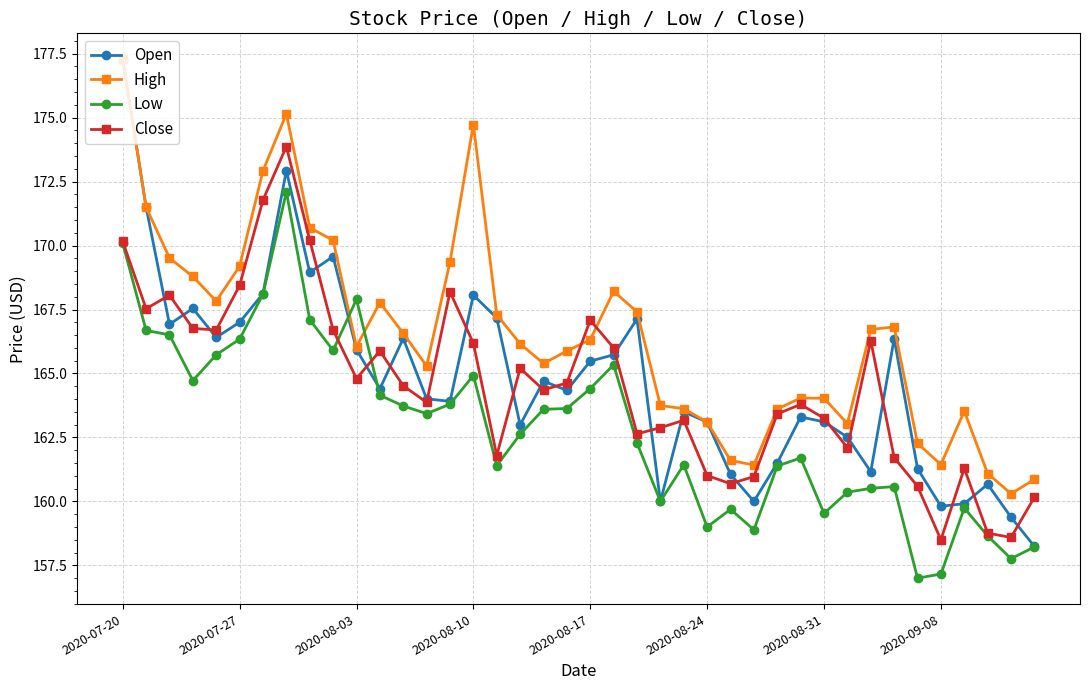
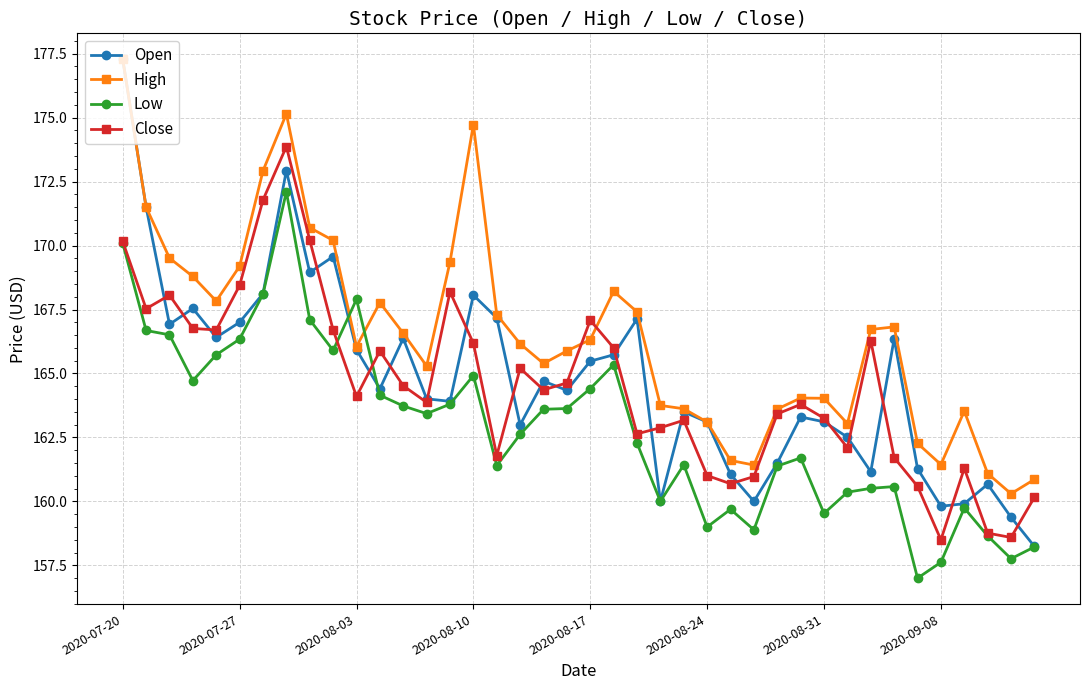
  {
    "Open": {
      "2020-07-27": 167.0,
      "2020-08-03": 165.9,
      "2020-08-10": 168.1,
      "2020-08-17": 165.5,
      "2020-08-31": 163.1,
      "2020-09-08": 159.8
    },
    "High": {
      "2020-07-27": 169.2,
      "2020-08-03": 166.1,
      "2020-08-10": 174.7,
      "2020-08-17": 166.3,
      "2020-08-31": 164.0,
      "2020-09-08": 161.4
    },
    "Low": {
      "2020-07-27": 166.3,
      "2020-08-03": 167.9,
      "2020-08-10": 164.9,
      "2020-08-17": 164.4,
      "2020-08-24": 159.0,
      "2020-08-31": 159.5,
-     "2020-09-08": 157.2
+     "2020-09-08": 157.6
    },
    "Close": {
      "2020-07-27": 168.4,
-     "2020-08-03": 164.8,
+     "2020-08-03": 164.1,
      "2020-08-10": 166.2,
      "2020-08-17": 167.1,
      "2020-08-24": 161.0,
      "2020-08-31": 163.3,
      "2020-09-08": 158.5
    }
  }
